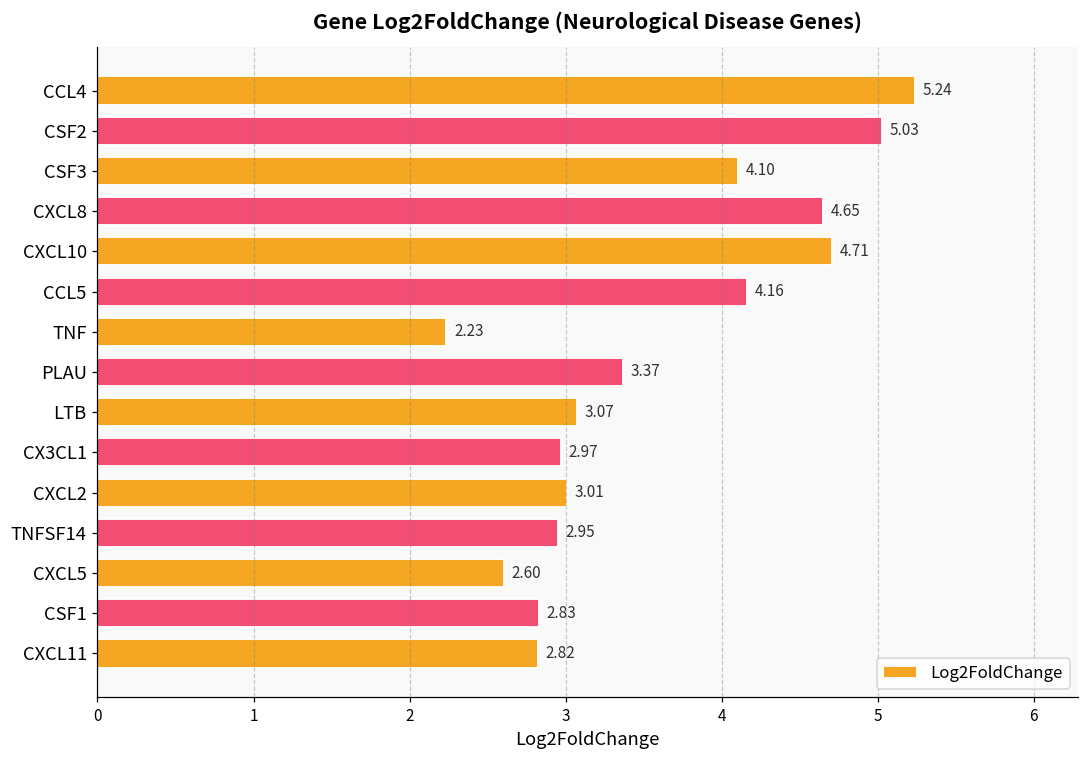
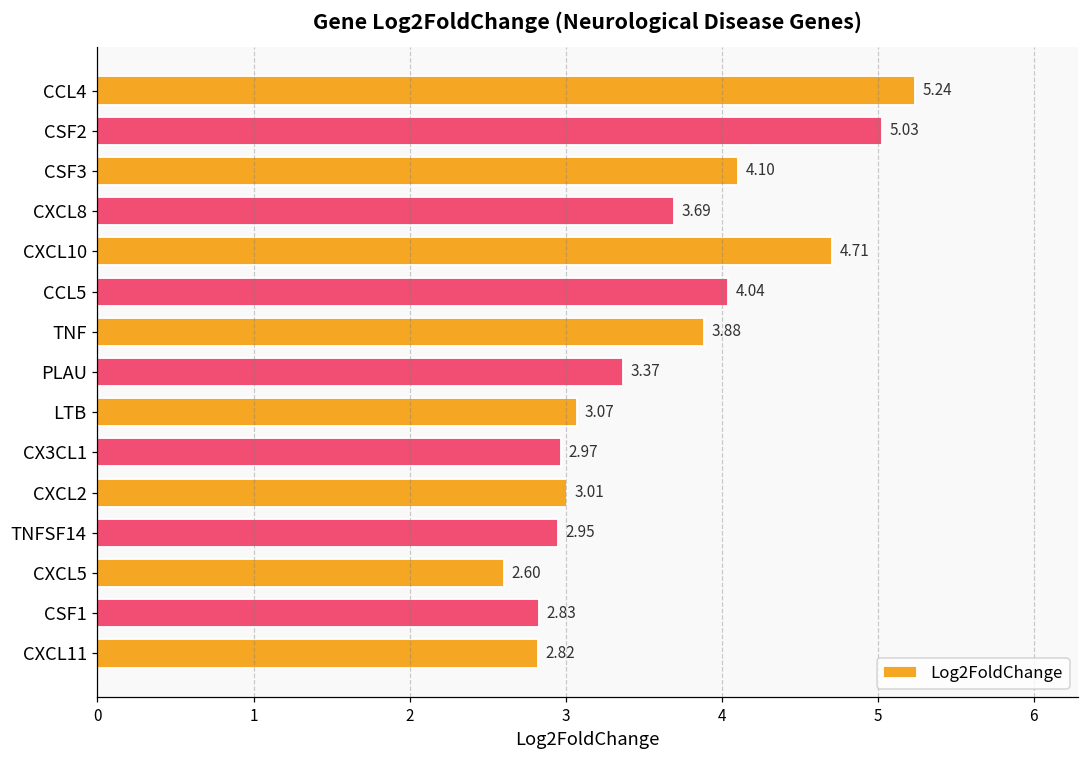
  {
    "CCL4": 5.24,
    "CSF2": 5.03,
    "CSF3": 4.10,
-   "CXCL8": 4.65,
+   "CXCL8": 3.69,
    "CXCL10": 4.71,
-   "CCL5": 4.16,
-   "TNF": 2.23,
+   "CCL5": 4.04,
+   "TNF": 3.88,
    "PLAU": 3.37,
    "LTB": 3.07,
    "CX3CL1": 2.97,
    "CXCL2": 3.01,
    "TNFSF14": 2.95,
    "CXCL5": 2.60,
    "CSF1": 2.83,
    "CXCL11": 2.82
  }
